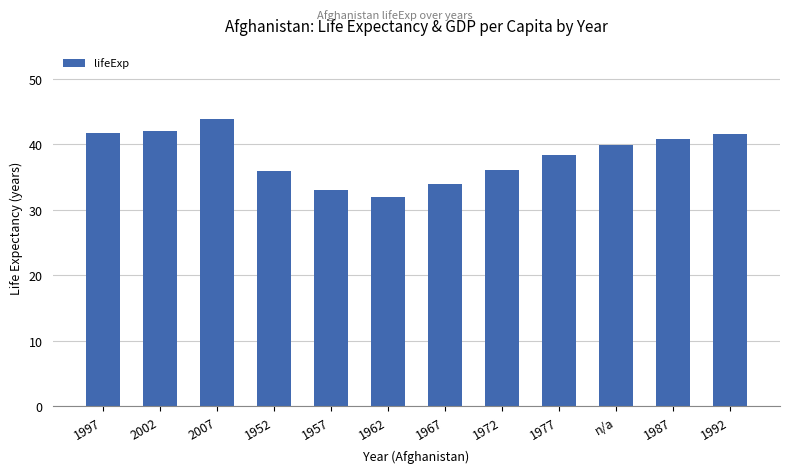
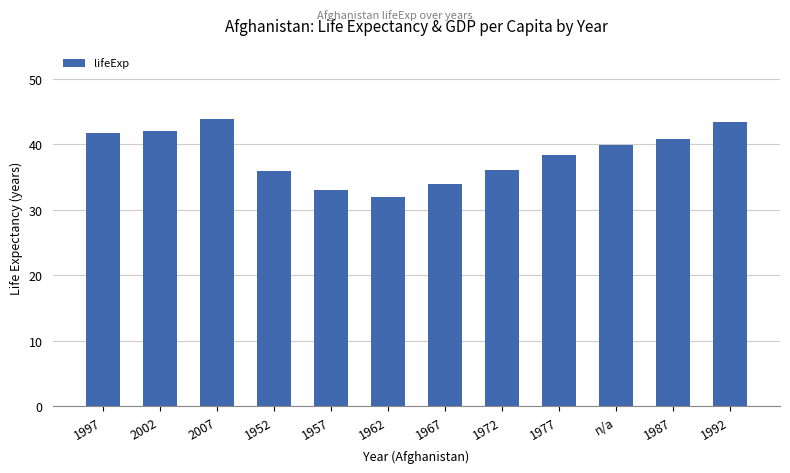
  {
    "1997": 42,
    "2002": 42,
    "2007": 44,
    "1952": 36,
    "1957": 33,
    "1962": 32,
    "1967": 34,
    "1972": 36,
    "1977": 38,
    "n/a": 40,
    "1987": 41,
-   "1992": 42
+   "1992": 43
  }
